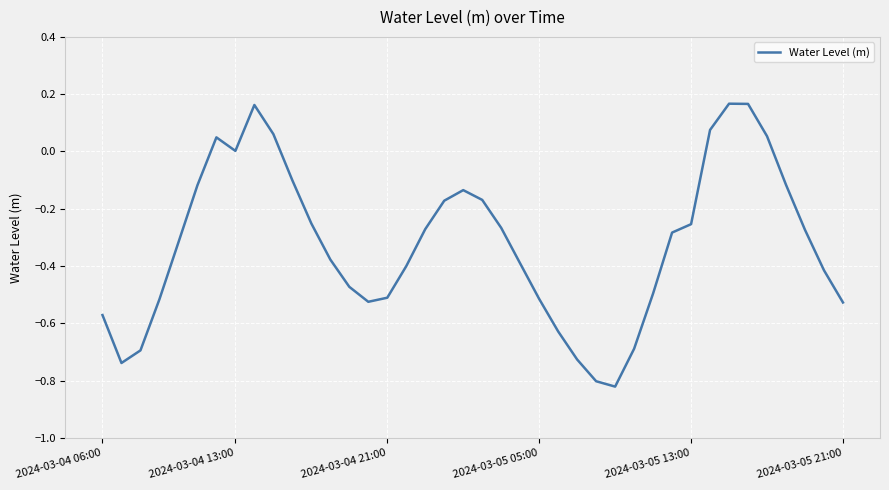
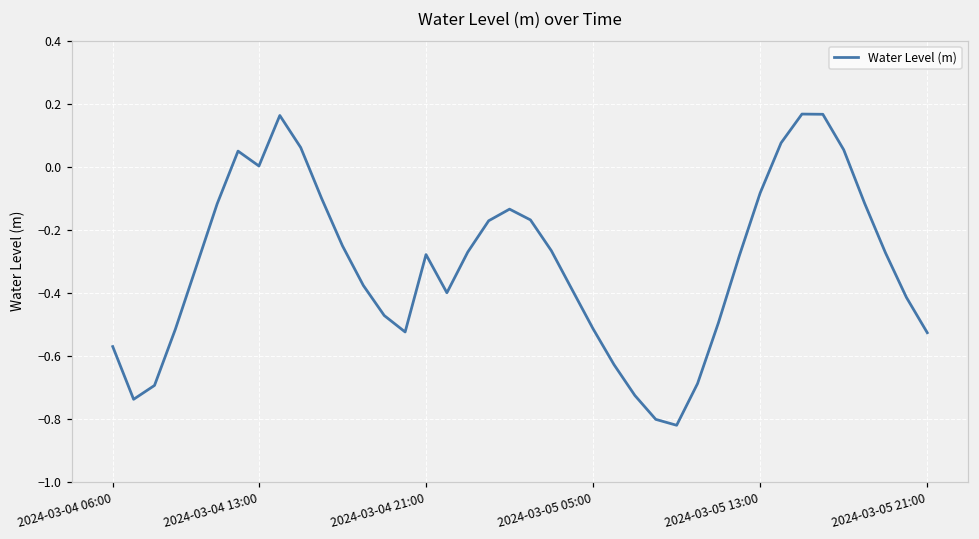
  {
    "2024-03-04 06:00": -0.57,
    "2024-03-04 13:00": 0.00,
-   "2024-03-04 21:00": -0.51,
+   "2024-03-04 21:00": -0.28,
    "2024-03-05 05:00": -0.51,
-   "2024-03-05 13:00": -0.25,
+   "2024-03-05 13:00": -0.08,
    "2024-03-05 21:00": -0.53
  }
